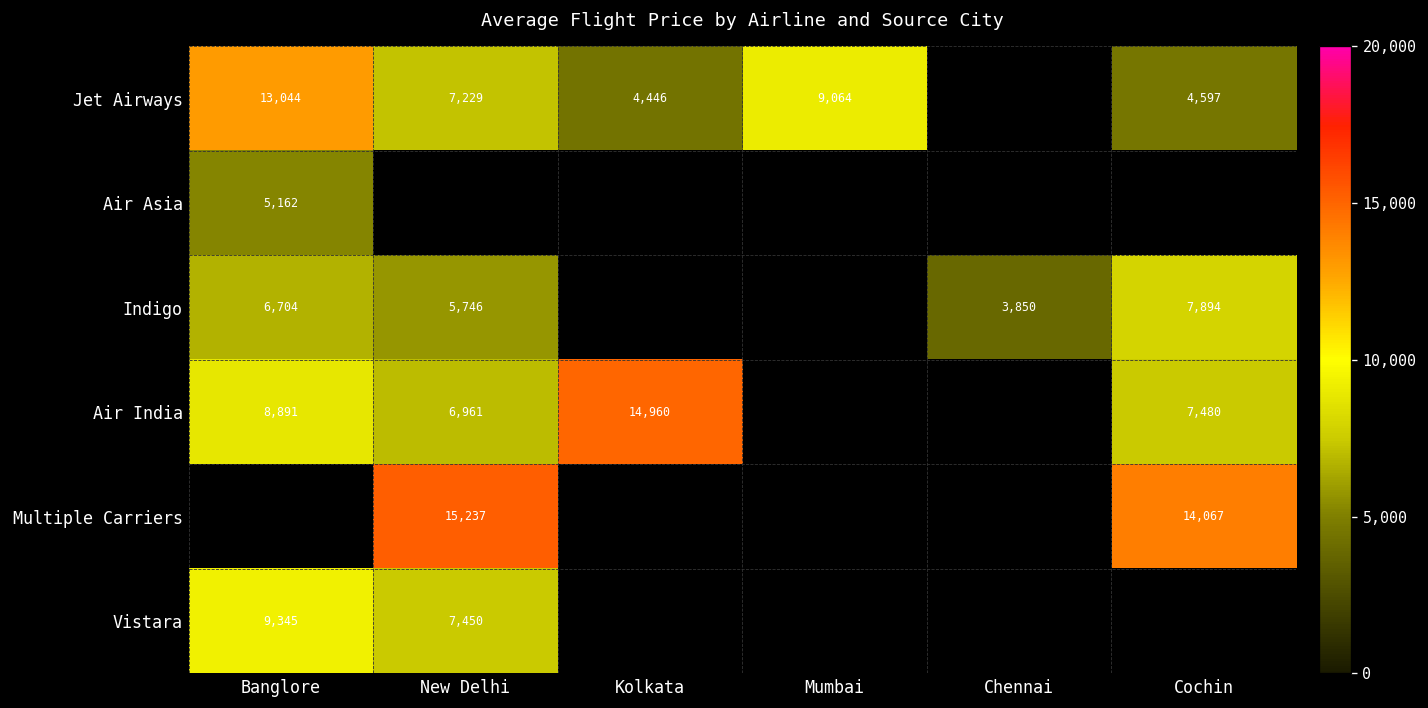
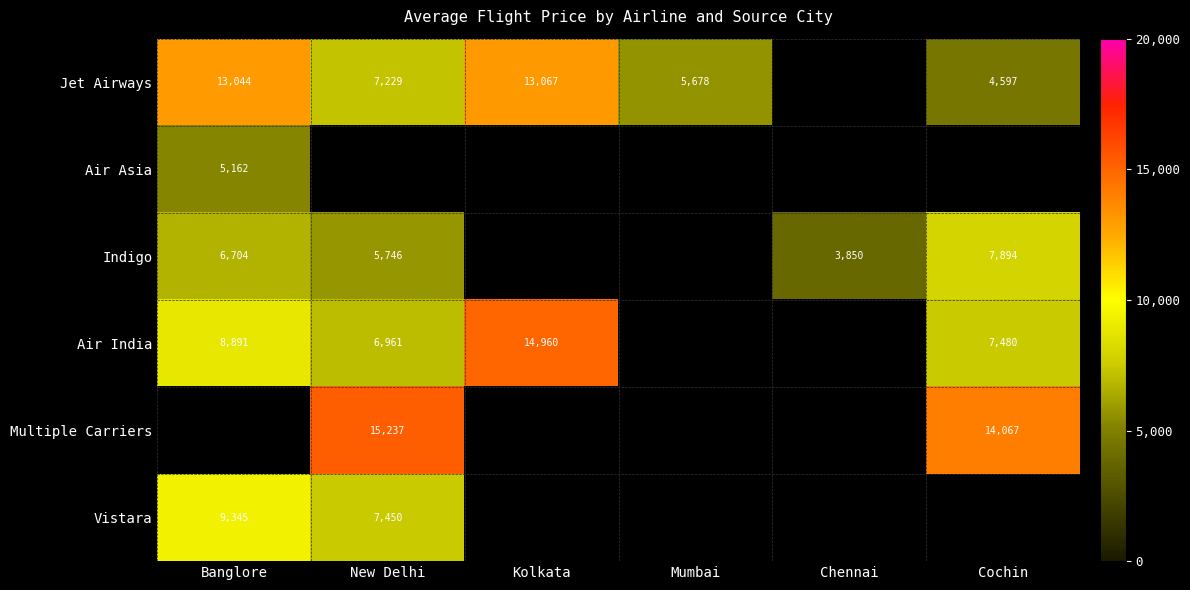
  {
    "Jet Airways": {
      "Banglore": "13,044",
      "New Delhi": "7,229",
-     "Kolkata": "4,446",
-     "Mumbai": "9,064",
+     "Kolkata": "13,067",
+     "Mumbai": "5,678",
      "Cochin": "4,597"
    },
    "Air Asia": {
      "Banglore": "5,162"
    },
    "Indigo": {
      "Banglore": "6,704",
      "New Delhi": "5,746",
      "Chennai": "3,850",
      "Cochin": "7,894"
    },
    "Air India": {
      "Banglore": "8,891",
      "New Delhi": "6,961",
      "Kolkata": "14,960",
      "Cochin": "7,480"
    },
    "Multiple Carriers": {
      "New Delhi": "15,237",
      "Cochin": "14,067"
    },
    "Vistara": {
      "Banglore": "9,345",
      "New Delhi": "7,450"
    }
  }
